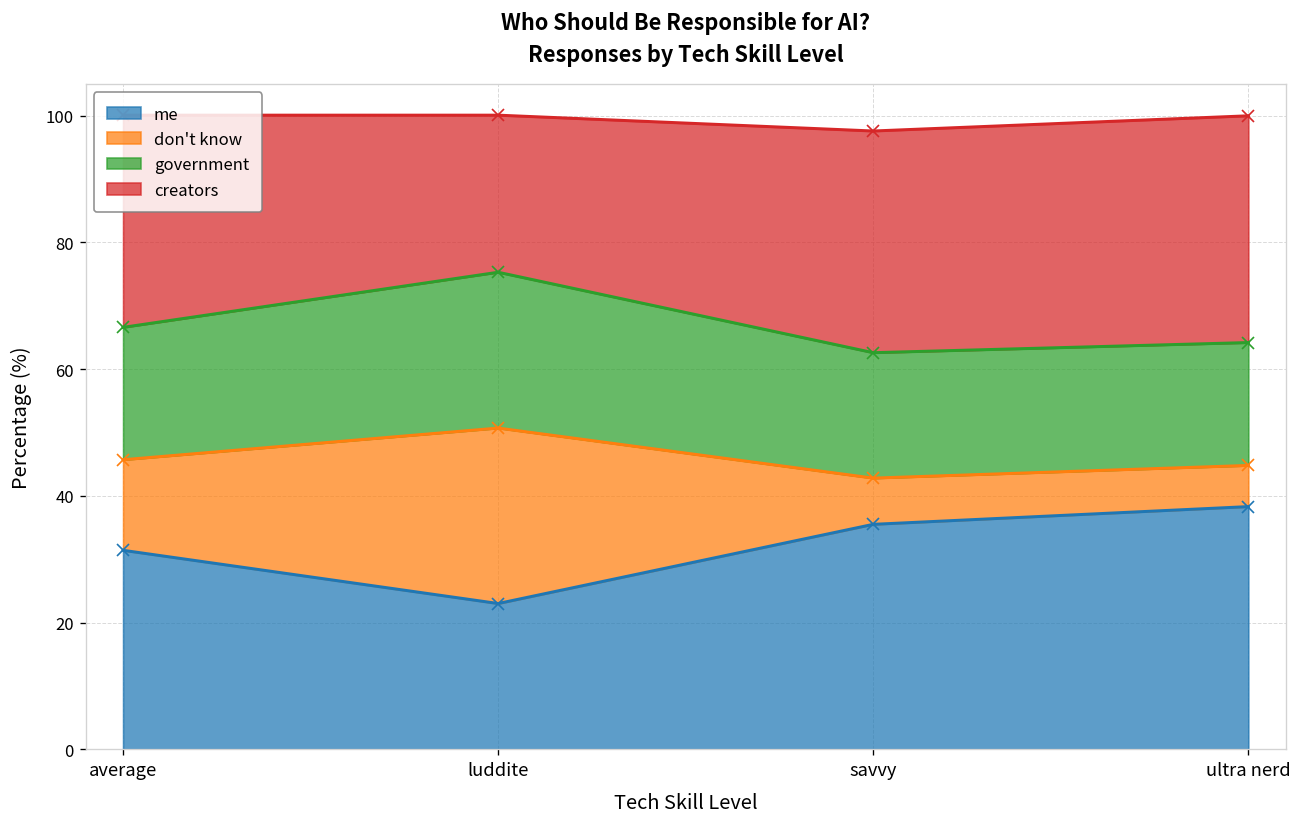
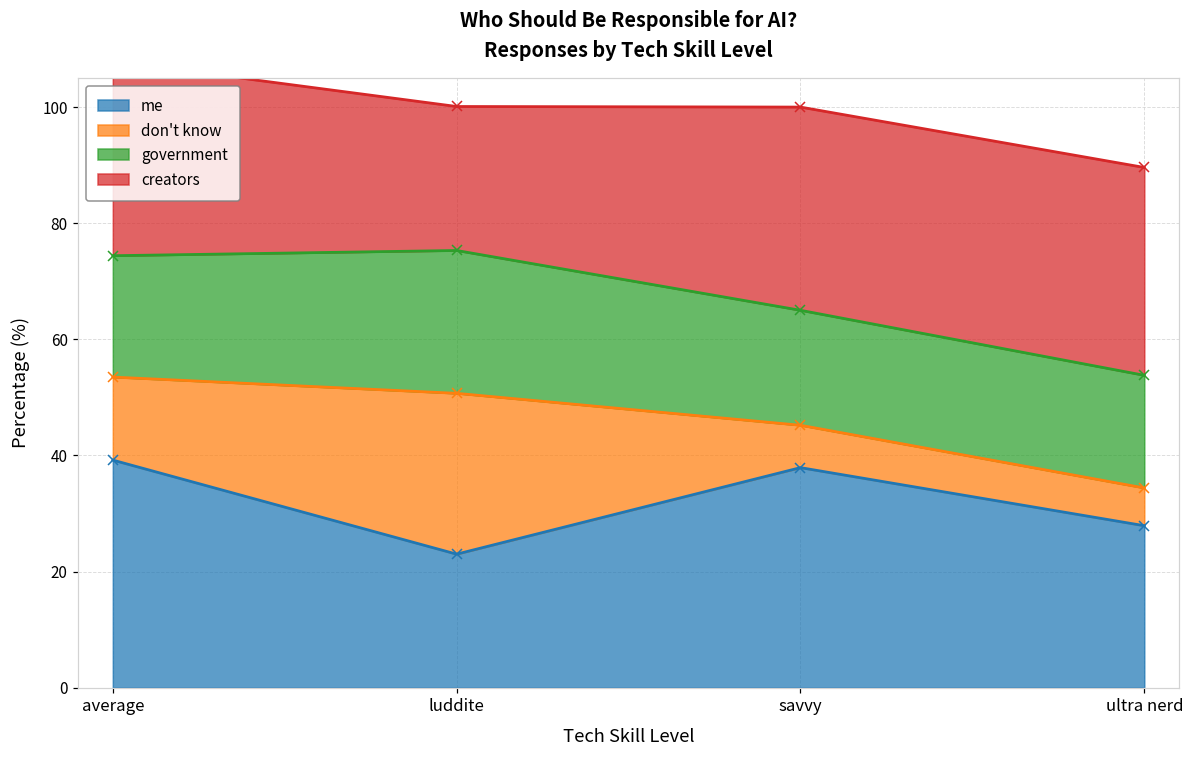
  {
    "me": {
-     "average": 31,
+     "average": 39,
      "luddite": 23,
-     "savvy": 36,
-     "ultra nerd": 38
+     "savvy": 38,
+     "ultra nerd": 28
    },
    "don't know": {
      "average": 14,
      "luddite": 28,
      "savvy": 7,
      "ultra nerd": 7
    },
    "government": {
      "average": 21,
      "luddite": 25,
      "savvy": 20,
      "ultra nerd": 19
    },
    "creators": {
      "luddite": 25,
      "savvy": 35,
      "ultra nerd": 36
    }
  }
